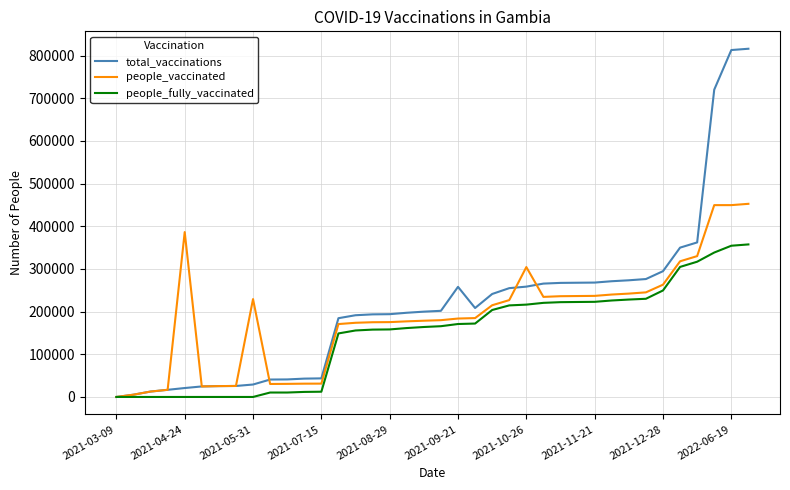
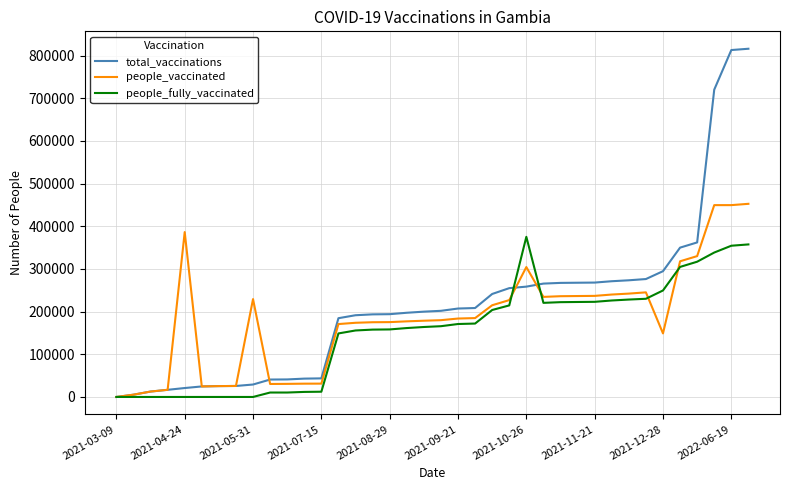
  {
    "total_vaccinations": {
      "2021-04-24": 20000,
      "2021-05-31": 30000,
      "2021-07-15": 40000,
      "2021-08-29": 190000,
-     "2021-09-21": 260000,
+     "2021-09-21": 210000,
      "2021-10-26": 260000,
      "2021-11-21": 270000,
      "2021-12-28": 290000,
      "2022-06-19": 810000
    },
    "people_vaccinated": {
      "2021-04-24": 390000,
      "2021-05-31": 230000,
      "2021-07-15": 30000,
      "2021-08-29": 180000,
      "2021-09-21": 180000,
      "2021-10-26": 300000,
      "2021-11-21": 240000,
-     "2021-12-28": 260000,
+     "2021-12-28": 150000,
      "2022-06-19": 450000
    },
    "people_fully_vaccinated": {
      "2021-04-24": 0,
      "2021-05-31": 0,
      "2021-07-15": 10000,
      "2021-08-29": 160000,
      "2021-09-21": 170000,
-     "2021-10-26": 220000,
+     "2021-10-26": 380000,
      "2021-11-21": 220000,
      "2021-12-28": 250000,
      "2022-06-19": 350000
    }
  }
